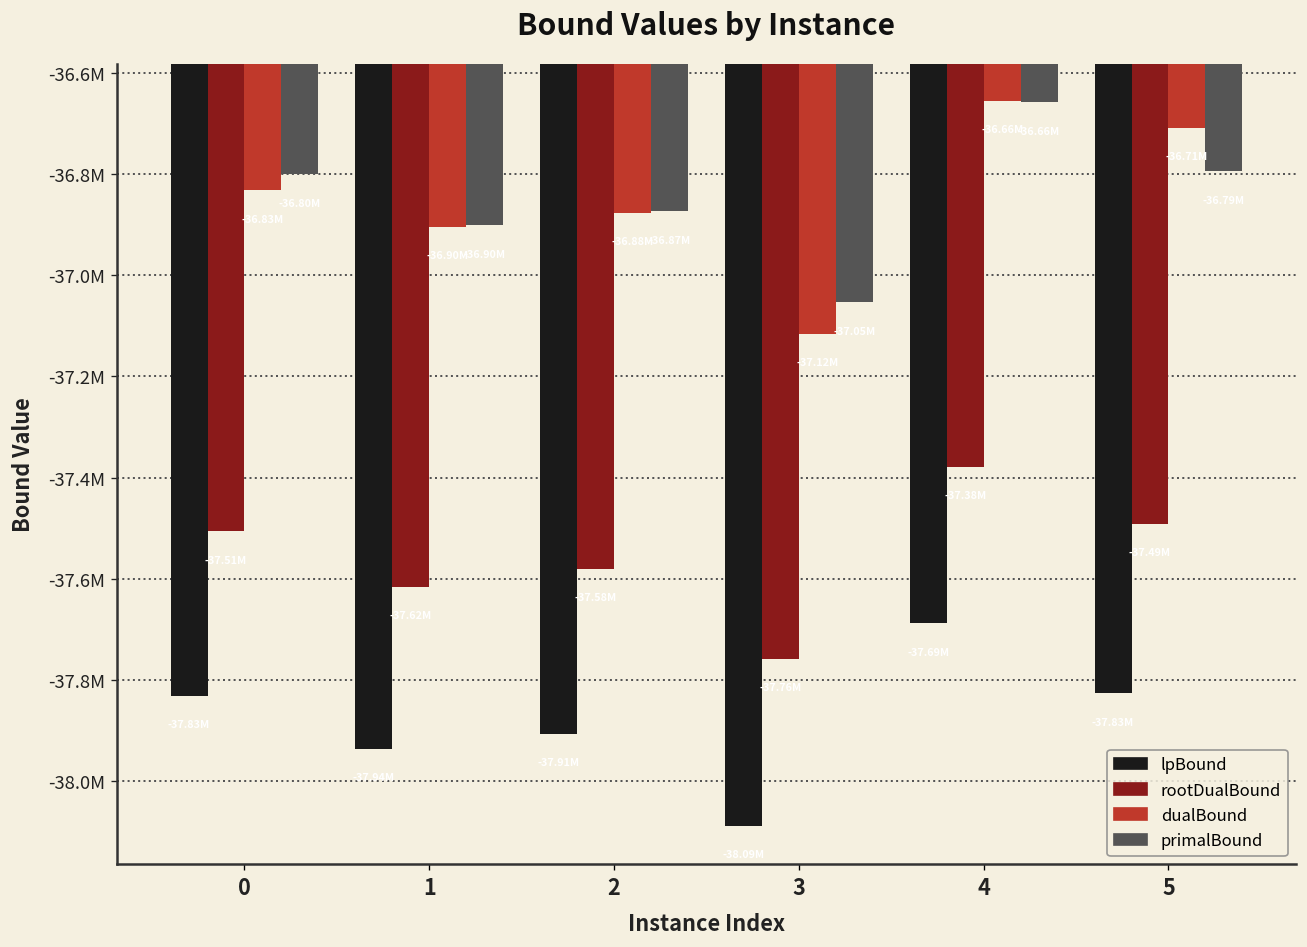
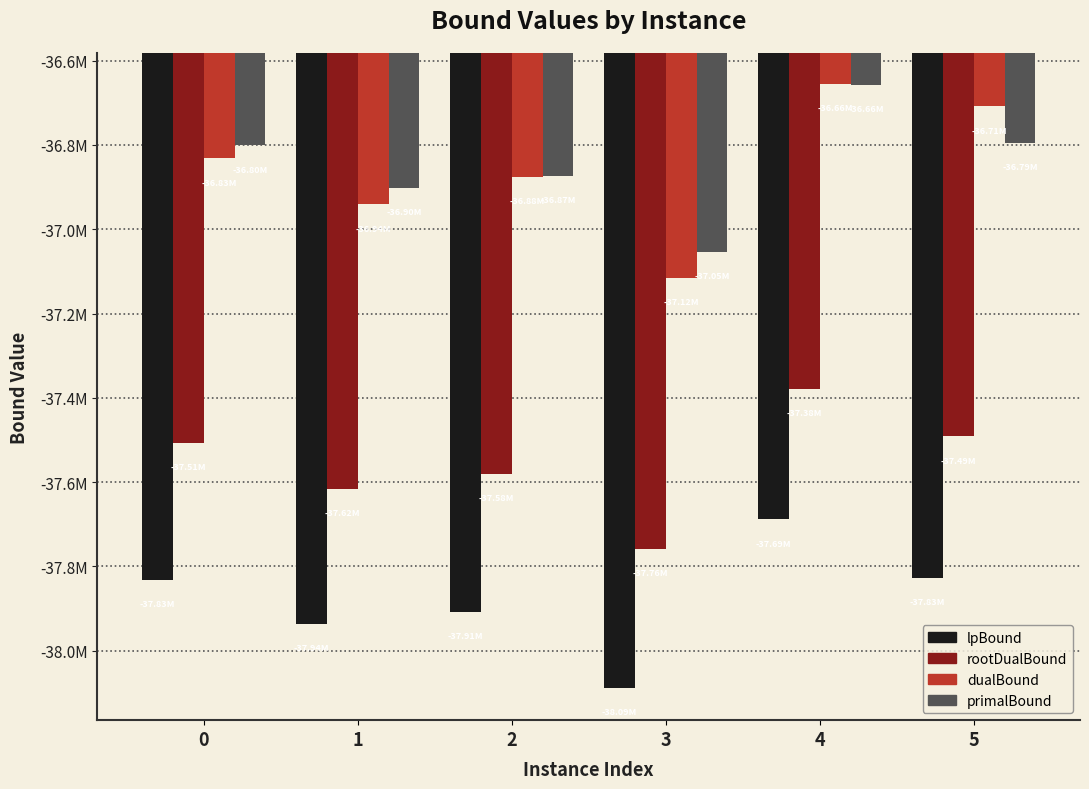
  {
    "lpBound": {
      "0": -37830000,
      "1": -37940000,
      "2": -37910000,
      "3": -38090000,
      "4": -37690000,
      "5": -37830000
    },
    "rootDualBound": {
      "0": -37510000,
      "1": -37620000,
      "2": -37580000,
      "3": -37760000,
      "4": -37380000,
      "5": -37490000
    },
    "dualBound": {
      "0": -36830000,
-     "1": -36900000,
+     "1": -36940000,
      "2": -36880000,
      "3": -37120000,
      "4": -36660000,
      "5": -36710000
    },
    "primalBound": {
      "0": -36800000,
      "1": -36900000,
      "2": -36870000,
      "3": -37050000,
      "4": -36660000,
      "5": -36790000
    }
  }
